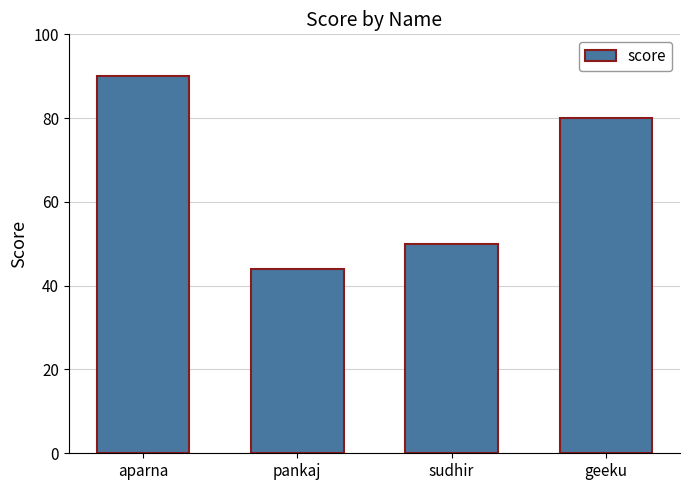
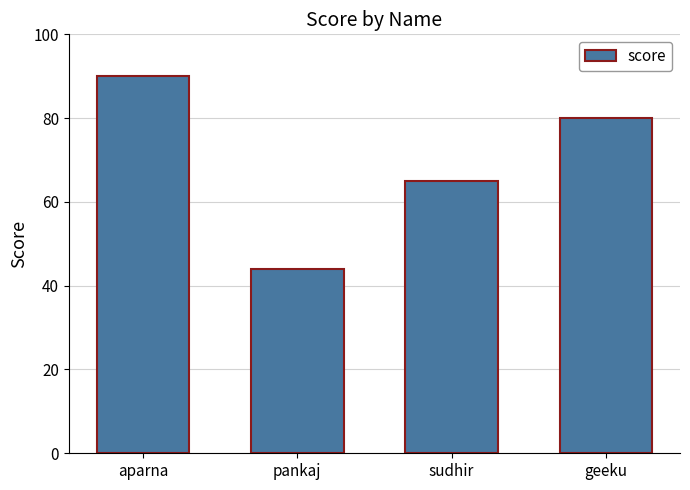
  {
    "aparna": 90,
    "pankaj": 44,
-   "sudhir": 50,
+   "sudhir": 65,
    "geeku": 80
  }
